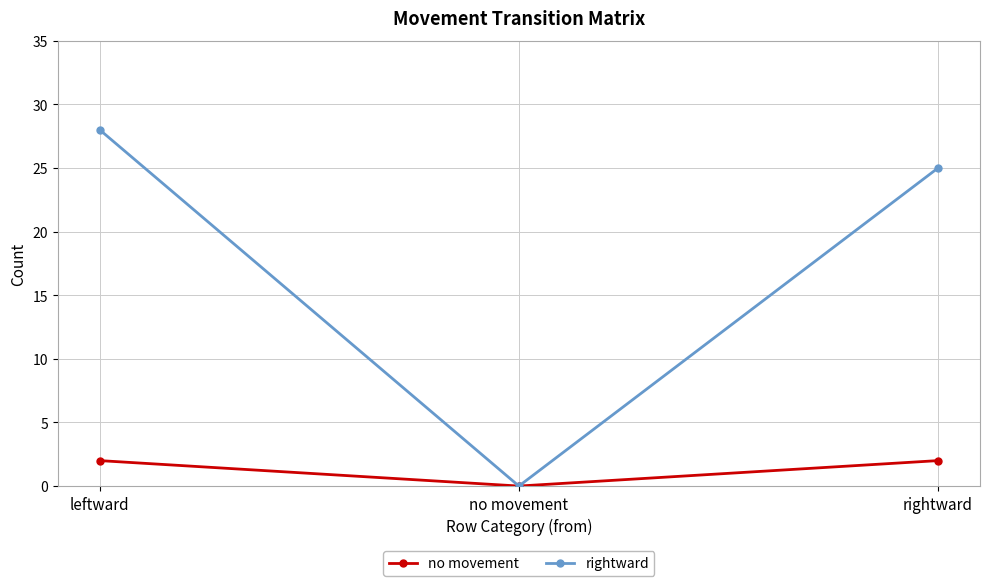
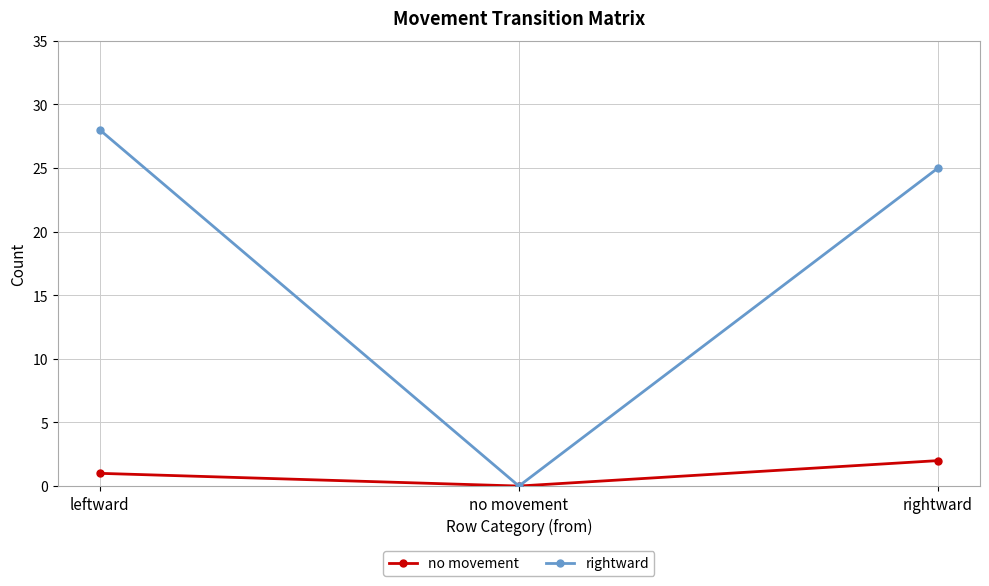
  {
    "no movement": {
-     "leftward": 2,
+     "leftward": 1,
      "rightward": 2
    },
    "rightward": {
      "leftward": 28,
      "rightward": 25
    }
  }
